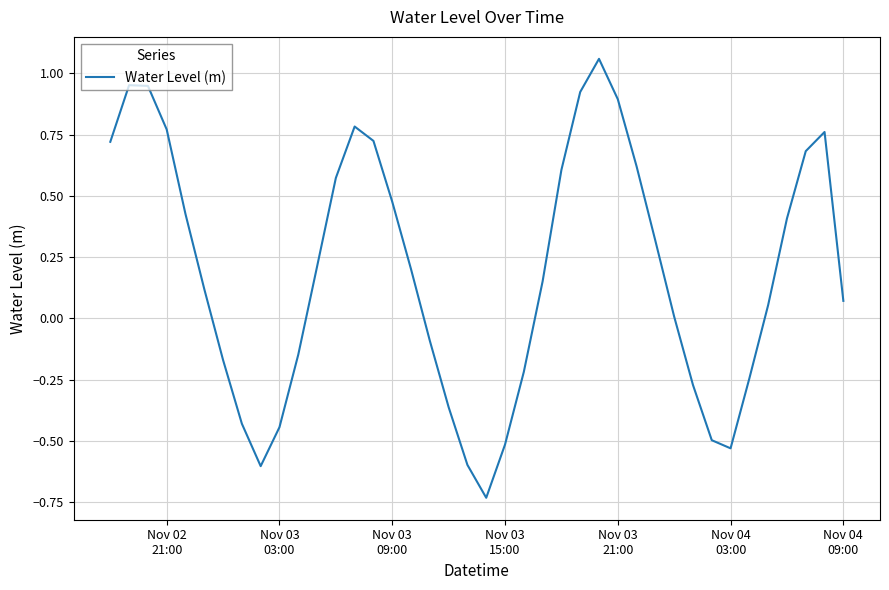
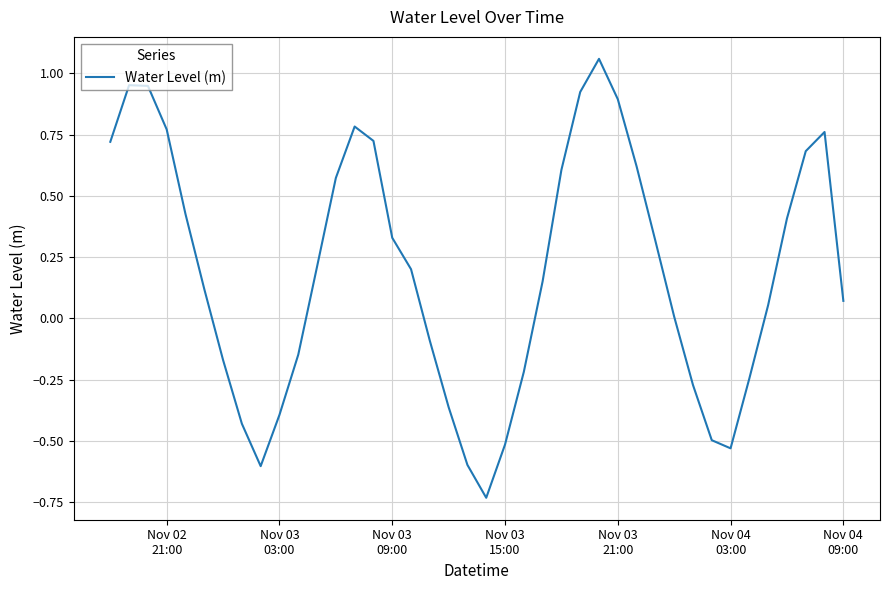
  {
    "Nov 02 21:00": 0.77,
-   "Nov 03 03:00": -0.44,
-   "Nov 03 09:00": 0.48,
+   "Nov 03 03:00": -0.39,
+   "Nov 03 09:00": 0.33,
    "Nov 03 15:00": -0.52,
    "Nov 03 21:00": 0.90,
    "Nov 04 03:00": -0.53,
    "Nov 04 09:00": 0.07
  }
